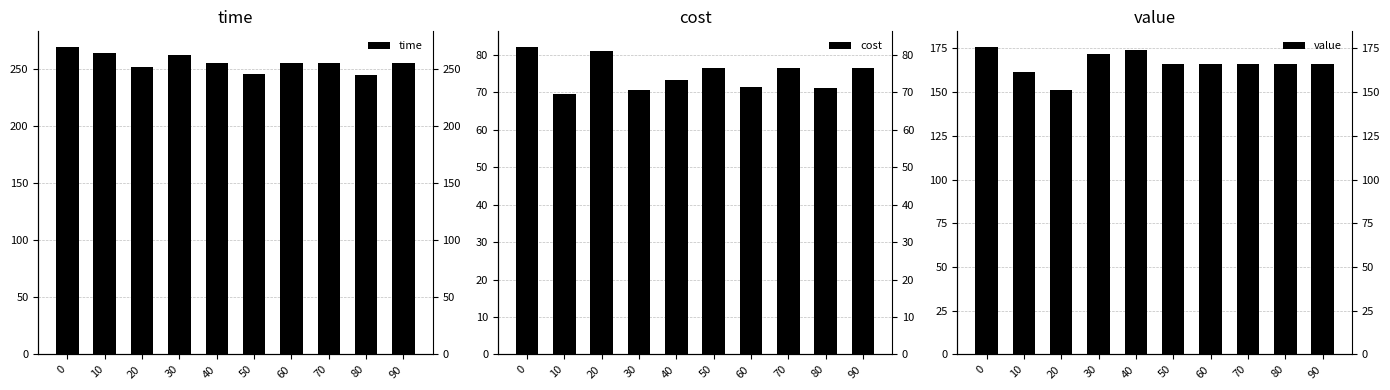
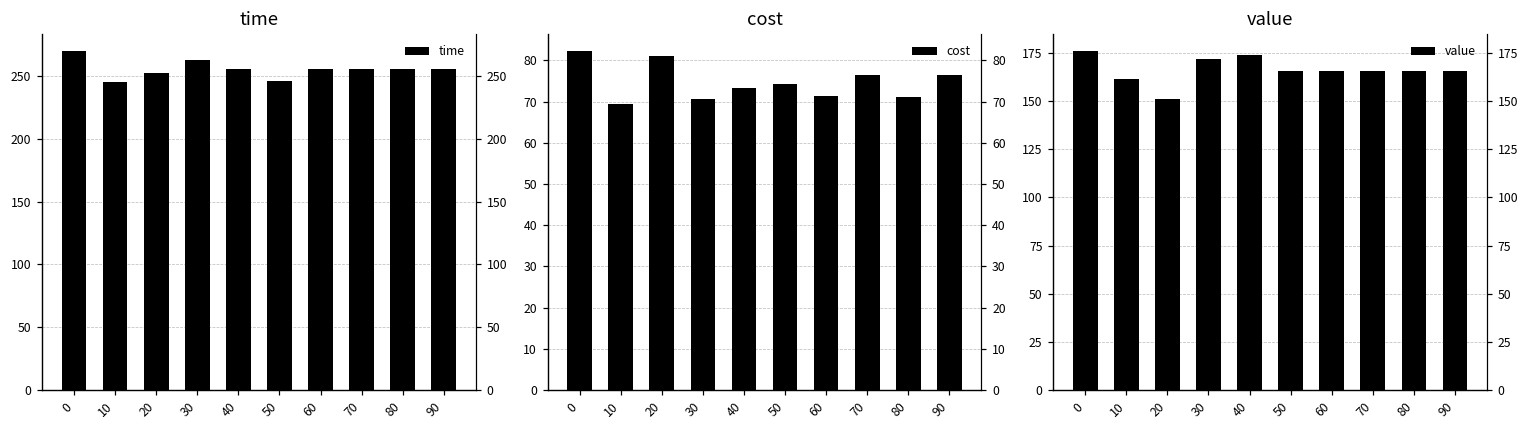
  {
    "time": {
      "0": 270,
-     "10": 264,
+     "10": 245,
      "20": 252,
      "30": 263,
      "40": 255,
      "50": 246,
      "60": 255,
      "70": 255,
-     "80": 245,
+     "80": 255,
      "90": 255
    },
    "cost": {
      "0": 82,
      "10": 69,
      "20": 81,
      "30": 71,
      "40": 73,
-     "50": 77,
+     "50": 74,
      "60": 71,
      "70": 77,
      "80": 71,
      "90": 77
    },
    "value": {
      "0": 176,
      "10": 162,
      "20": 151,
      "30": 172,
      "40": 174,
      "50": 166,
      "60": 166,
      "70": 166,
      "80": 166,
      "90": 166
    }
  }
